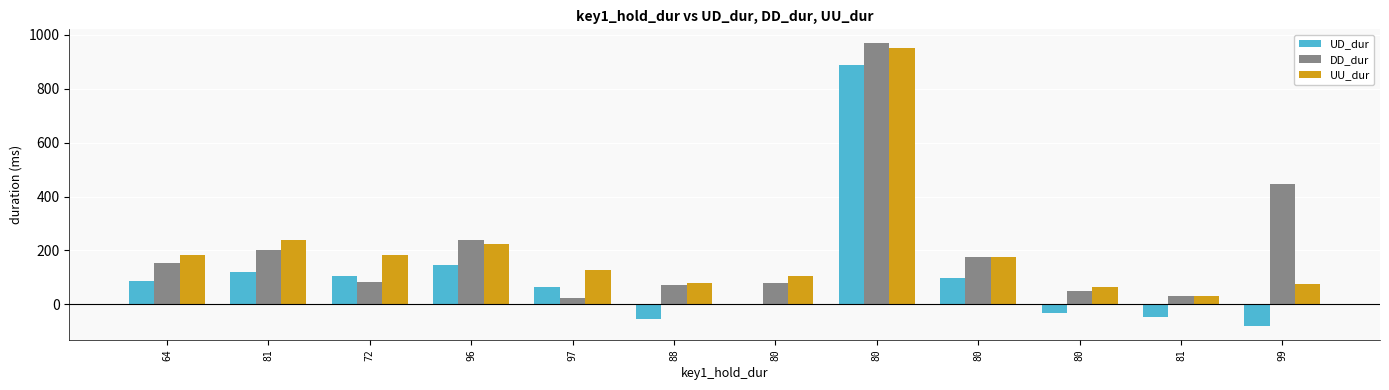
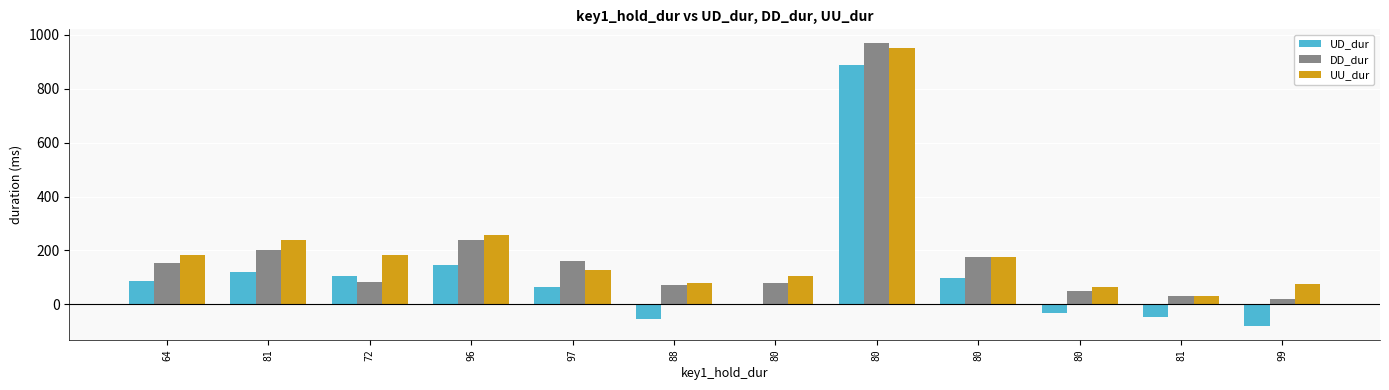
  {
    "UD_dur": {
      "64": 90,
      "72": 100,
      "96": 140,
      "97": 60,
      "88": -50,
      "99": -80
    },
    "DD_dur": {
      "64": 150,
      "72": 80,
      "96": 240,
-     "97": 20,
+     "97": 160,
      "88": 70,
-     "99": 450
+     "99": 20
    },
    "UU_dur": {
      "64": 180,
      "72": 180,
-     "96": 220,
+     "96": 260,
      "97": 130,
      "88": 80,
      "99": 80
    }
  }
